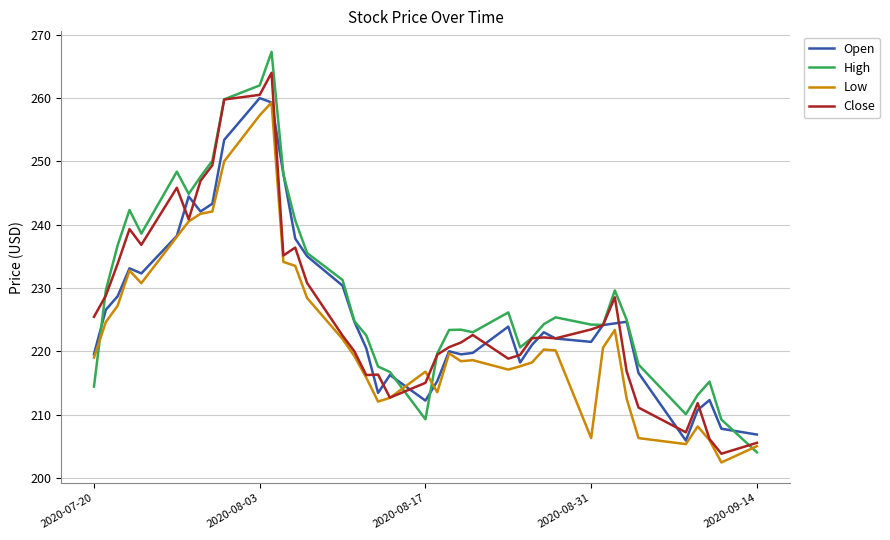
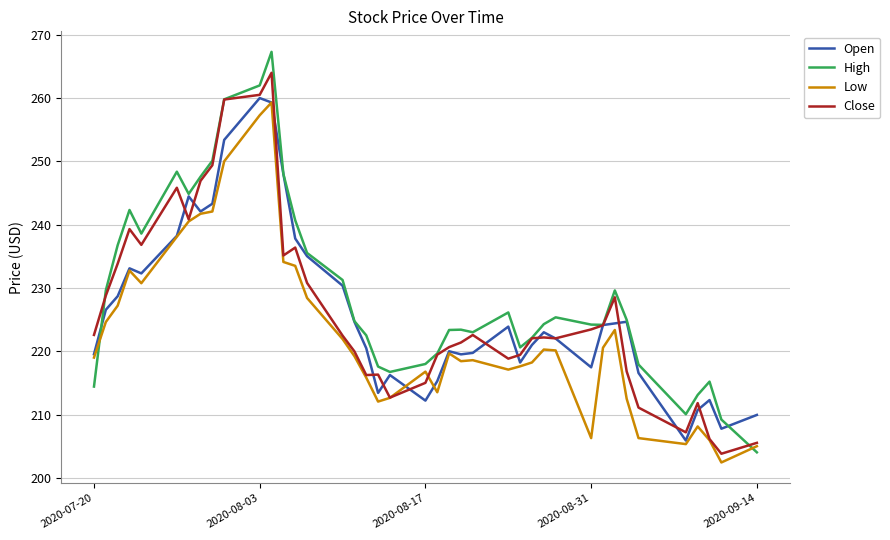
  {
    "Open": {
      "2020-07-20": 220,
      "2020-08-03": 260,
      "2020-08-17": 212,
-     "2020-08-31": 221,
-     "2020-09-14": 207
+     "2020-08-31": 217,
+     "2020-09-14": 210
    },
    "High": {
      "2020-07-20": 214,
      "2020-08-03": 262,
-     "2020-08-17": 209,
+     "2020-08-17": 218,
      "2020-08-31": 224,
      "2020-09-14": 204
    },
    "Low": {
      "2020-07-20": 219,
      "2020-08-03": 257,
      "2020-08-17": 217,
      "2020-08-31": 206,
      "2020-09-14": 205
    },
    "Close": {
-     "2020-07-20": 225,
+     "2020-07-20": 223,
      "2020-08-03": 261,
      "2020-08-17": 215,
      "2020-08-31": 223,
      "2020-09-14": 206
    }
  }
